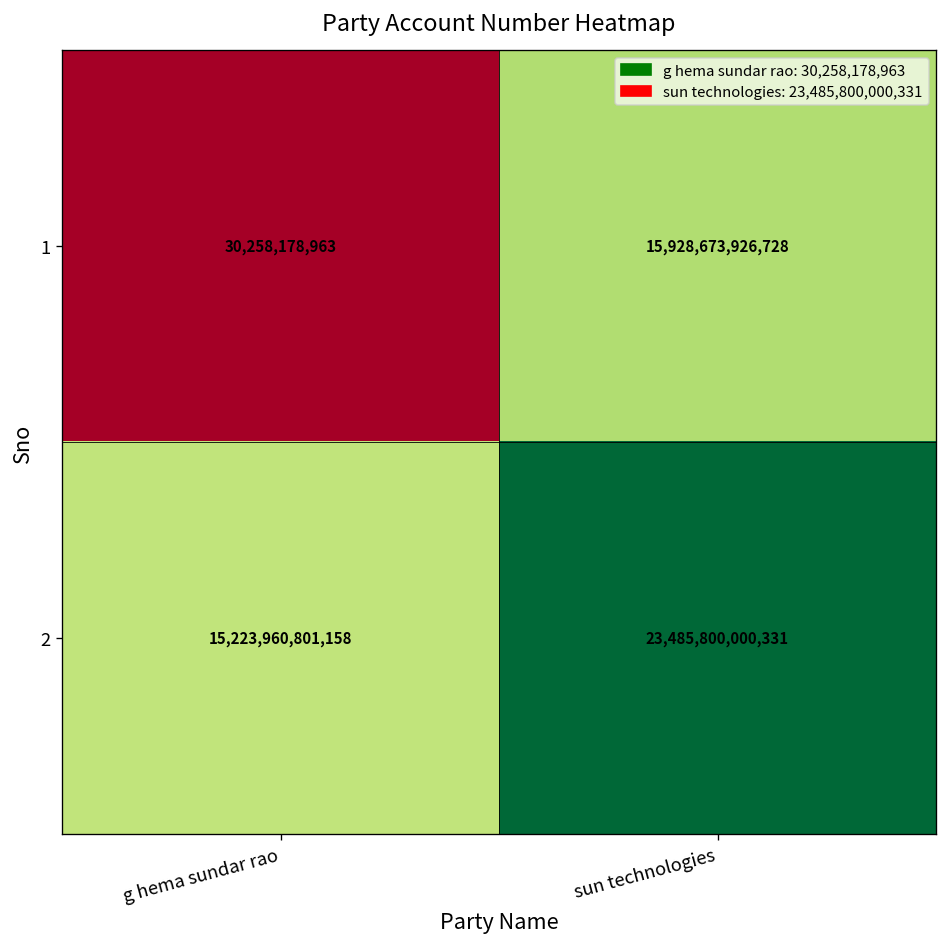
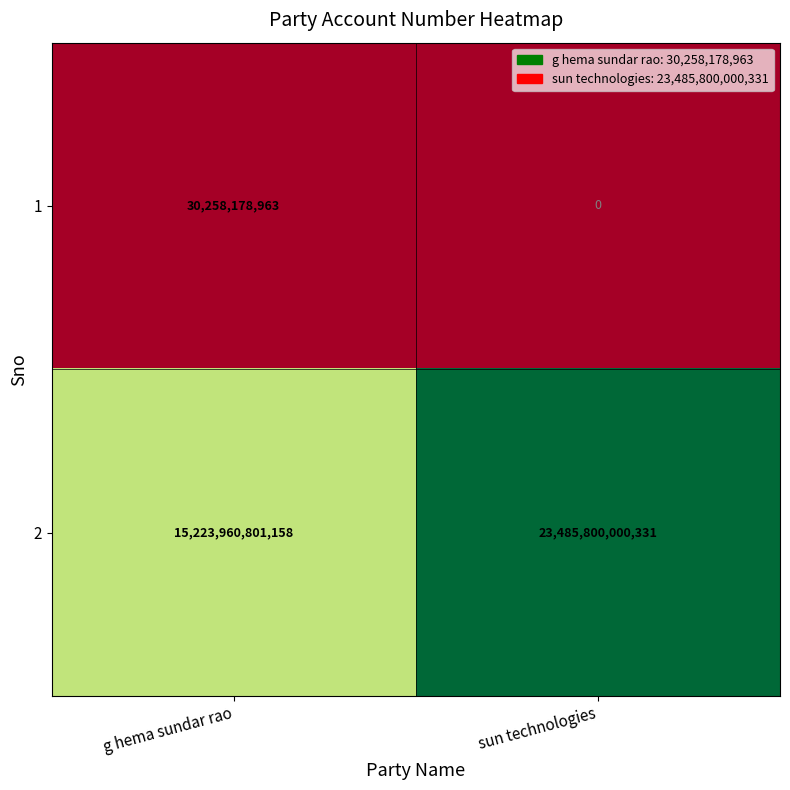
  {
    "1": {
      "g hema sundar rao": "30,258,178,963",
-     "sun technologies": "15,928,673,926,728"
+     "sun technologies": "0"
    },
    "2": {
      "g hema sundar rao": "15,223,960,801,158",
      "sun technologies": "23,485,800,000,331"
    }
  }
